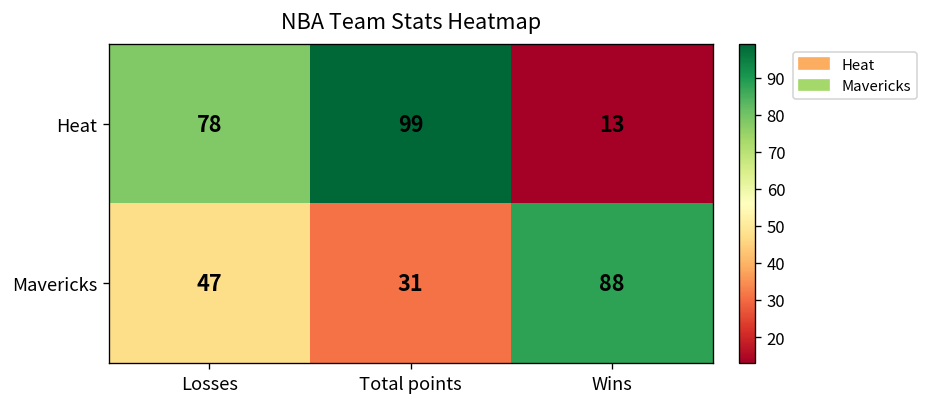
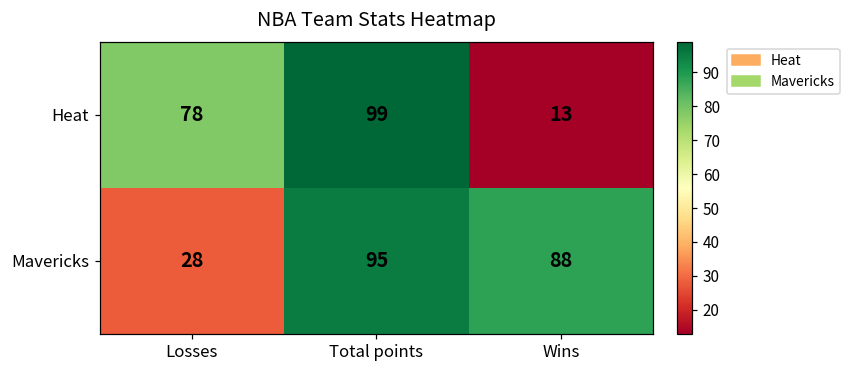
  {
    "Heat": {
      "Losses": 78,
      "Total points": 99,
      "Wins": 13
    },
    "Mavericks": {
-     "Losses": 47,
-     "Total points": 31,
+     "Losses": 28,
+     "Total points": 95,
      "Wins": 88
    }
  }
